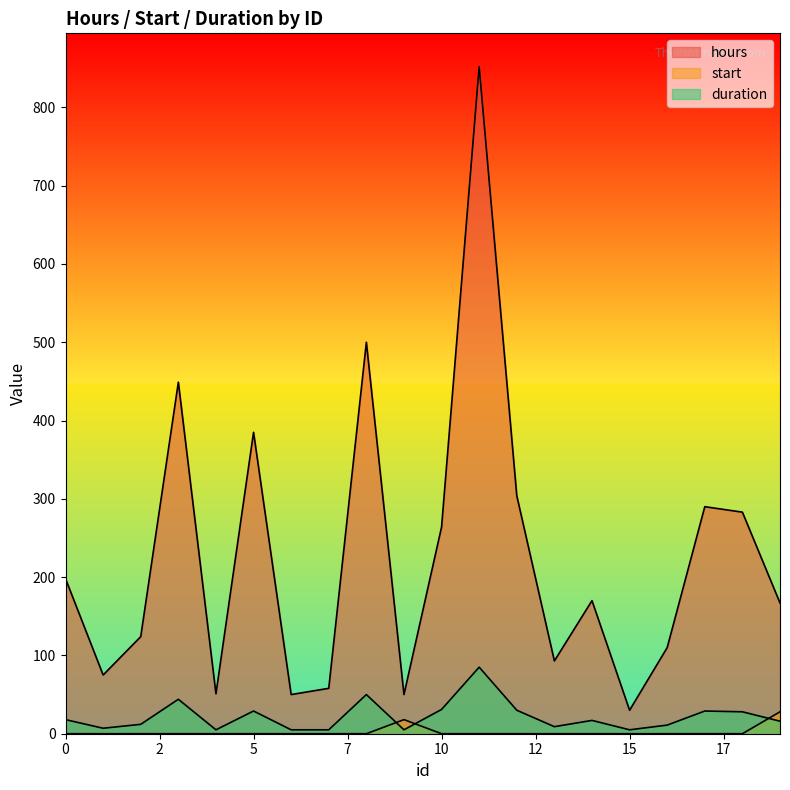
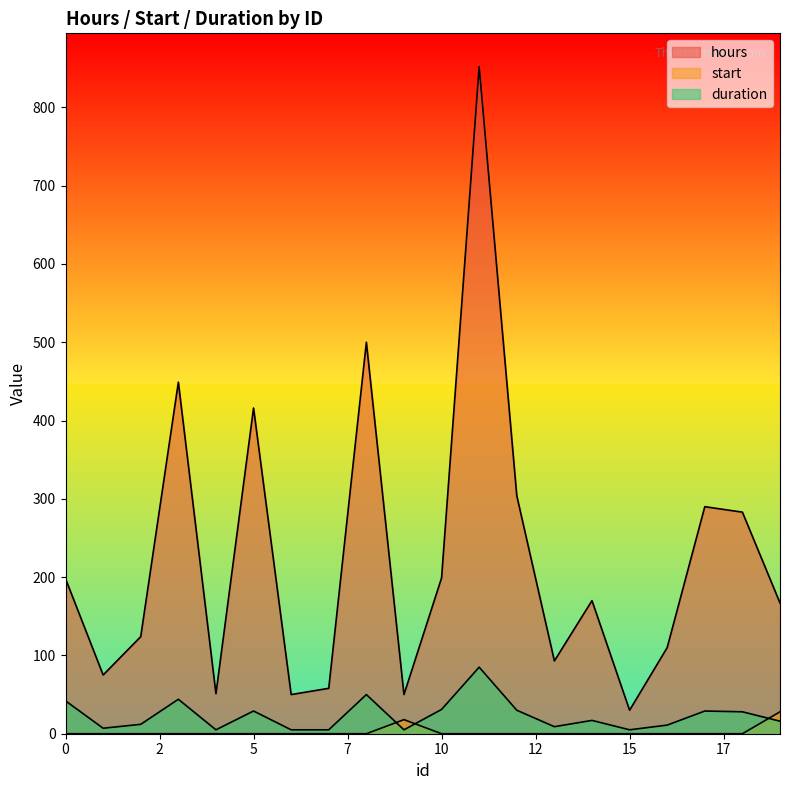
  {
    "hours": {
      "0": 200,
-     "5": 390,
-     "10": 260,
+     "5": 420,
+     "10": 200,
      "15": 30
    },
    "start": {
      "0": 0,
      "5": 0,
      "10": 0,
      "15": 0
    },
    "duration": {
-     "0": 20,
+     "0": 40,
      "5": 30,
      "10": 30,
      "15": 10
    }
  }
